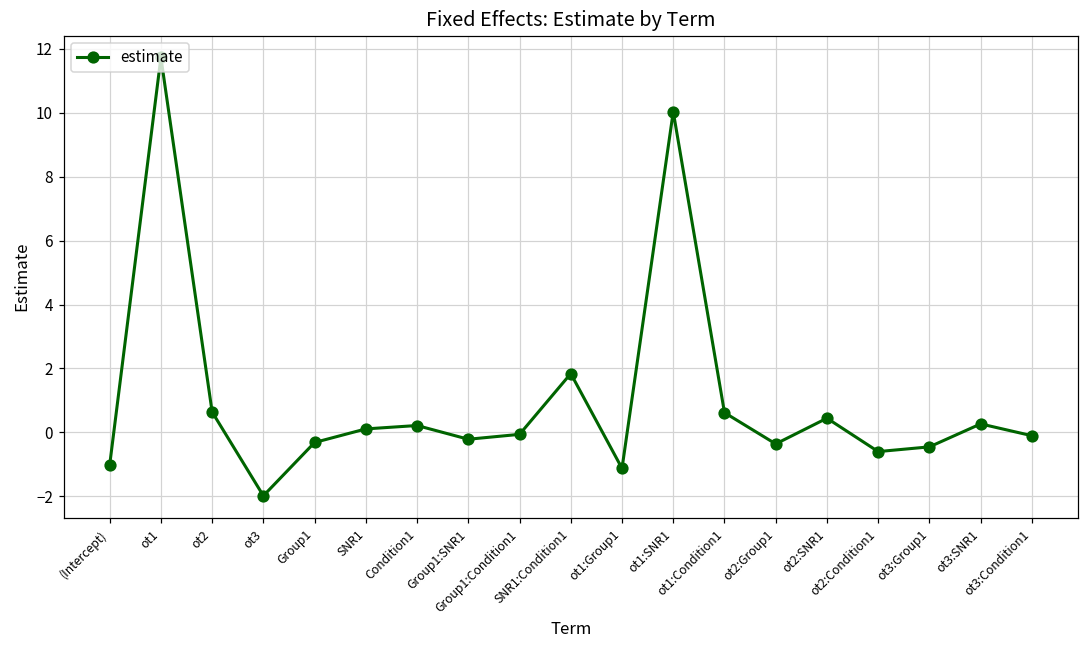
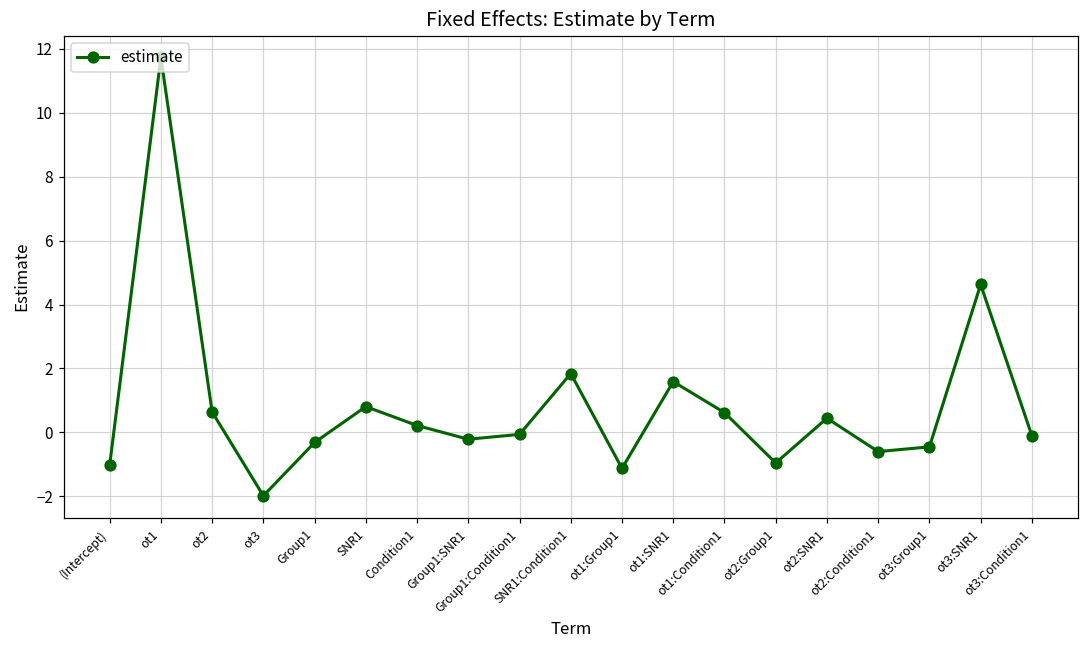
  {
    "(Intercept)": -1.0,
    "ot2": 0.6,
    "ot3": -2.0,
    "Group1": -0.3,
-   "SNR1": 0.1,
+   "SNR1": 0.8,
    "Condition1": 0.2,
    "Group1:SNR1": -0.2,
    "Group1:Condition1": -0.1,
    "SNR1:Condition1": 1.8,
    "ot1:Group1": -1.1,
-   "ot1:SNR1": 10.0,
+   "ot1:SNR1": 1.6,
    "ot1:Condition1": 0.6,
-   "ot2:Group1": -0.4,
+   "ot2:Group1": -1.0,
    "ot2:SNR1": 0.4,
    "ot2:Condition1": -0.6,
    "ot3:Group1": -0.5,
-   "ot3:SNR1": 0.3,
+   "ot3:SNR1": 4.6,
    "ot3:Condition1": -0.1
  }
